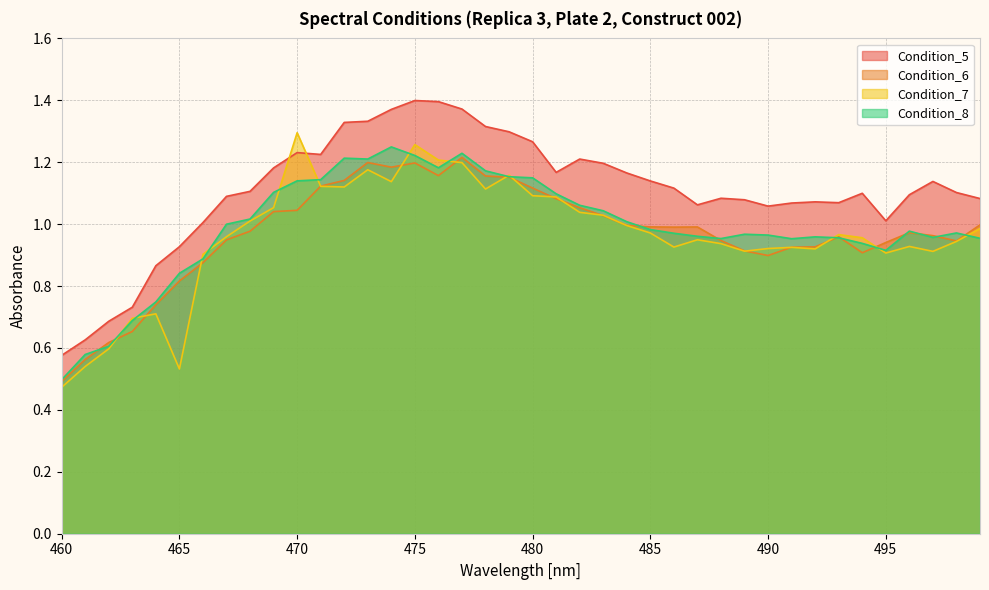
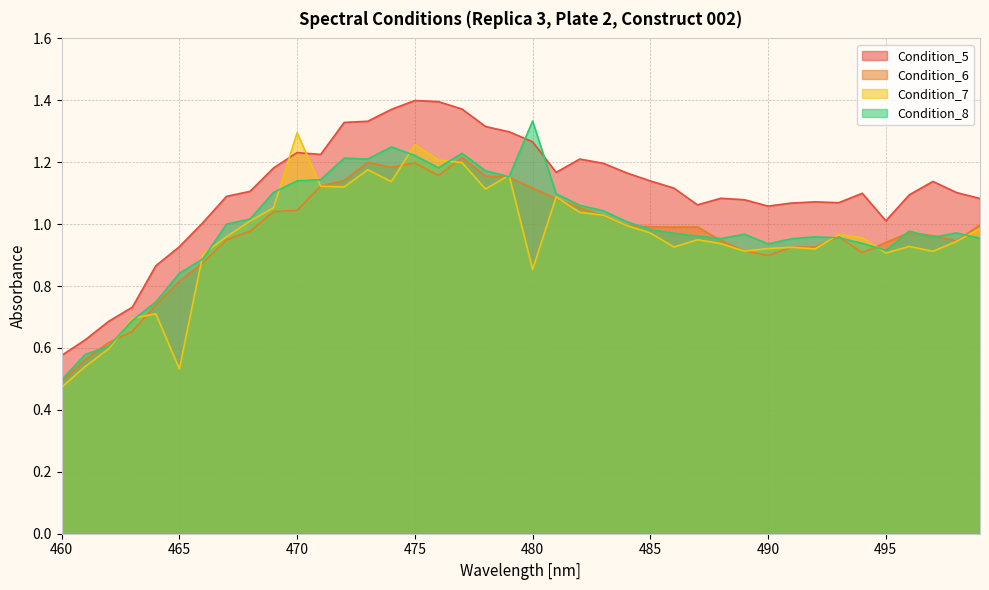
  {
    "Condition_7": {
      "460": 0.47,
      "465": 0.53,
      "470": 1.30,
      "475": 1.26,
-     "480": 1.09,
+     "480": 0.85,
      "485": 0.97,
      "490": 0.92,
      "495": 0.91
    },
    "Condition_8": {
      "465": 0.84,
      "470": 1.14,
      "475": 1.22,
-     "480": 1.15,
+     "480": 1.33,
      "485": 0.98,
-     "490": 0.96,
+     "490": 0.94,
      "495": 0.92
    }
  }
